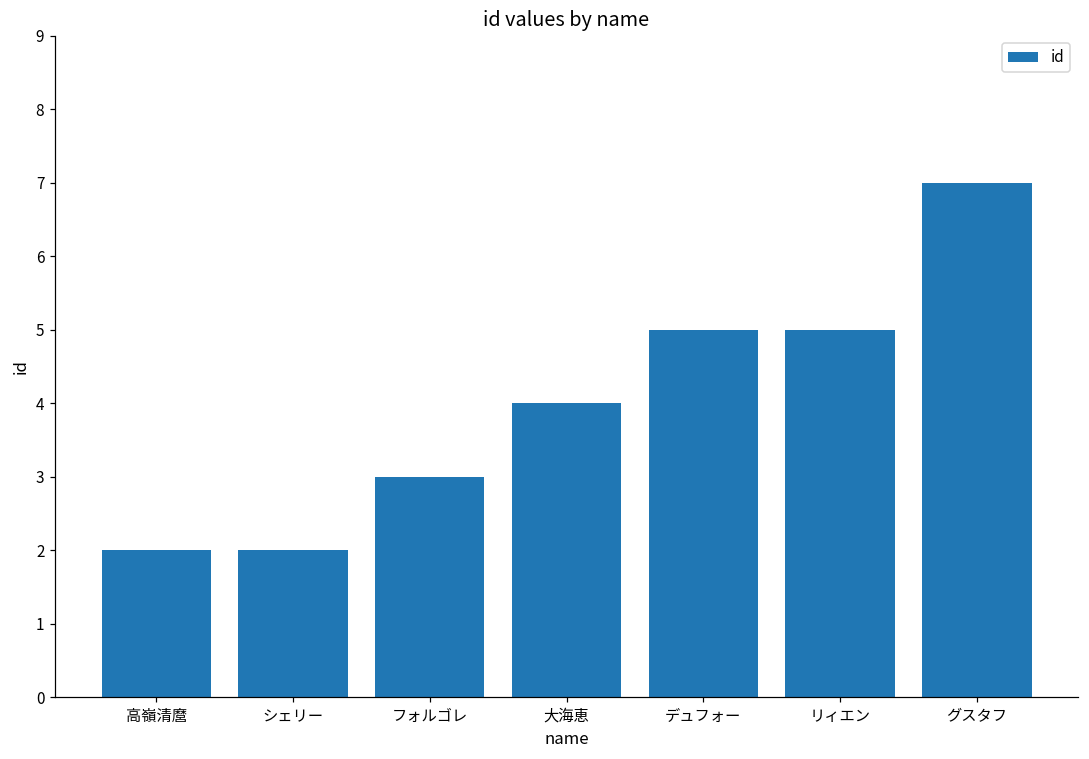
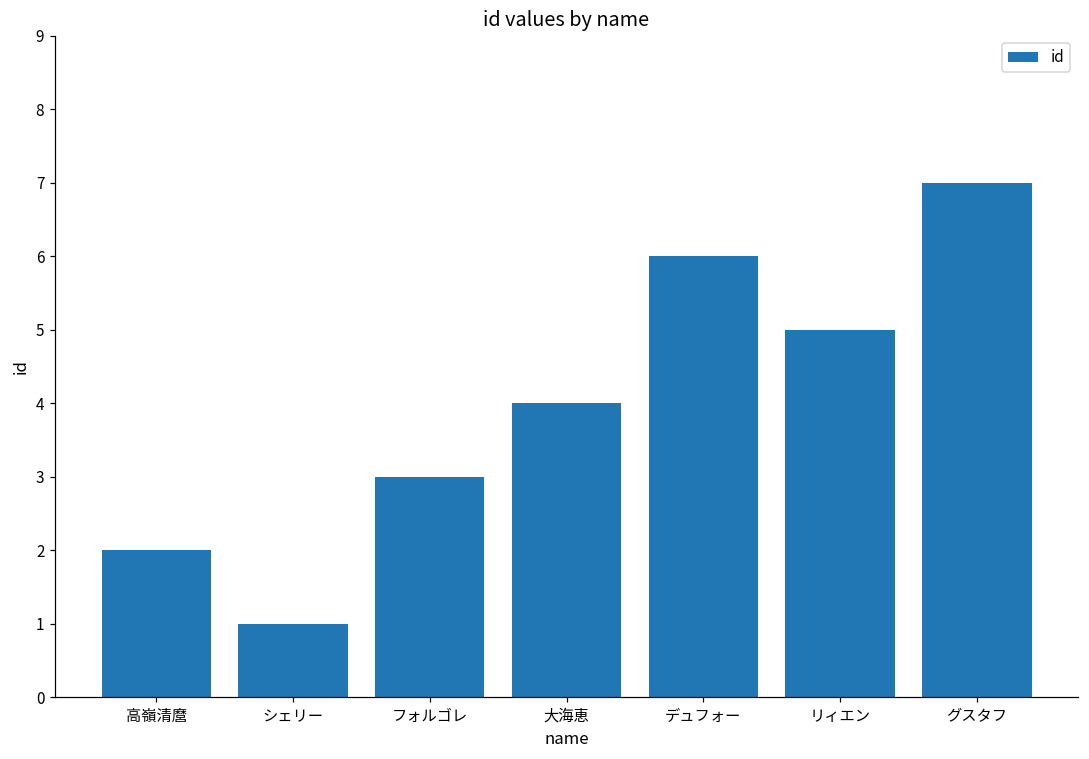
  {
    "高嶺清麿": 2,
-   "シェリー": 2,
+   "シェリー": 1,
    "フォルゴレ": 3,
    "大海恵": 4,
-   "デュフォー": 5,
+   "デュフォー": 6,
    "リィエン": 5,
    "グスタフ": 7
  }
